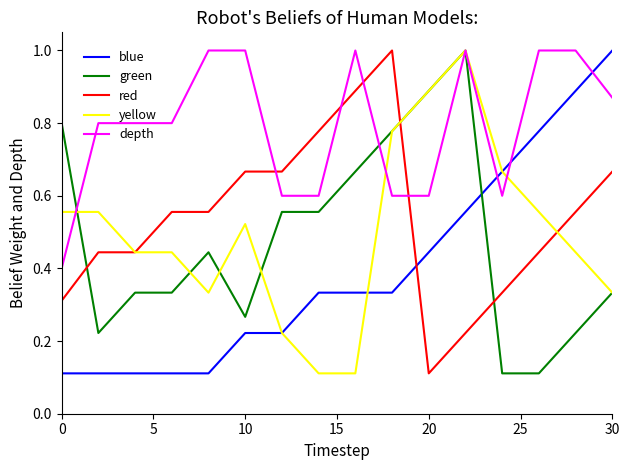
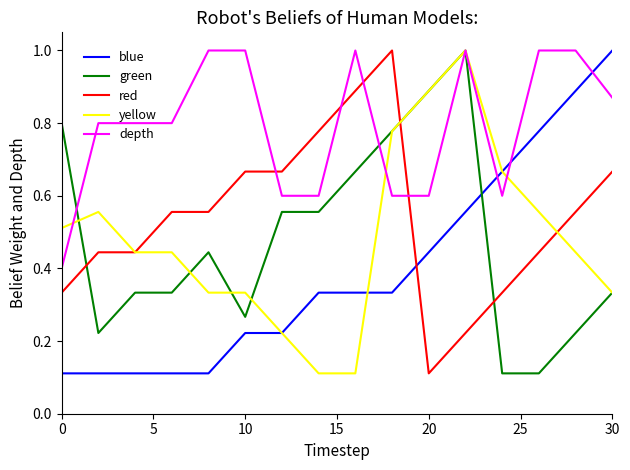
  {
    "blue": {
      "0": 0.11,
      "10": 0.22,
      "20": 0.44,
      "30": 1.00
    },
    "green": {
      "0": 0.80,
      "10": 0.27
    },
    "red": {
-     "0": 0.31,
+     "0": 0.33,
      "10": 0.67,
      "20": 0.11,
      "30": 0.67
    },
    "yellow": {
-     "0": 0.56,
-     "10": 0.52
+     "0": 0.51,
+     "10": 0.33
    },
    "depth": {
      "0": 0.40,
      "10": 1.00,
      "20": 0.60,
      "30": 0.87
    }
  }
